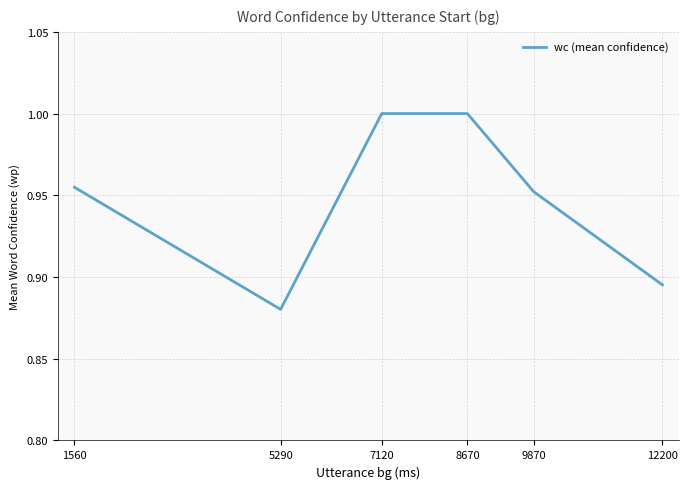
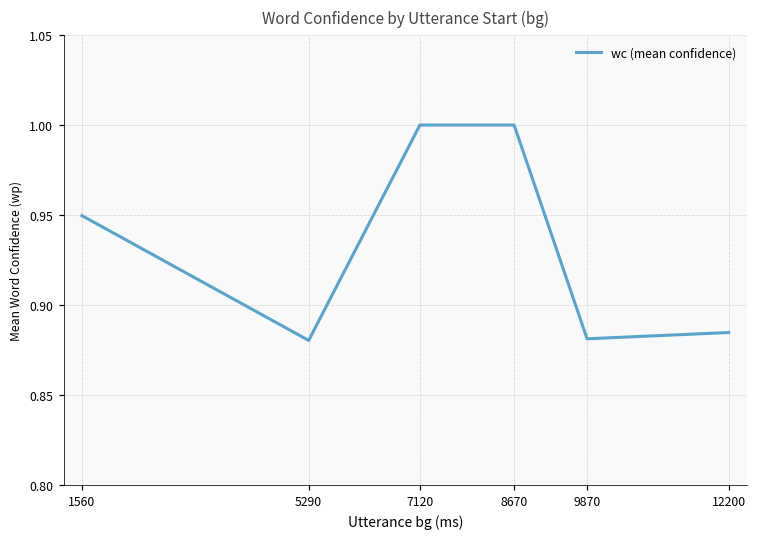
  {
-   "1560": 0.955,
+   "1560": 0.950,
    "5290": 0.880,
    "7120": 1.000,
    "8670": 1.000,
-   "9870": 0.952,
-   "12200": 0.895
+   "9870": 0.881,
+   "12200": 0.885
  }
